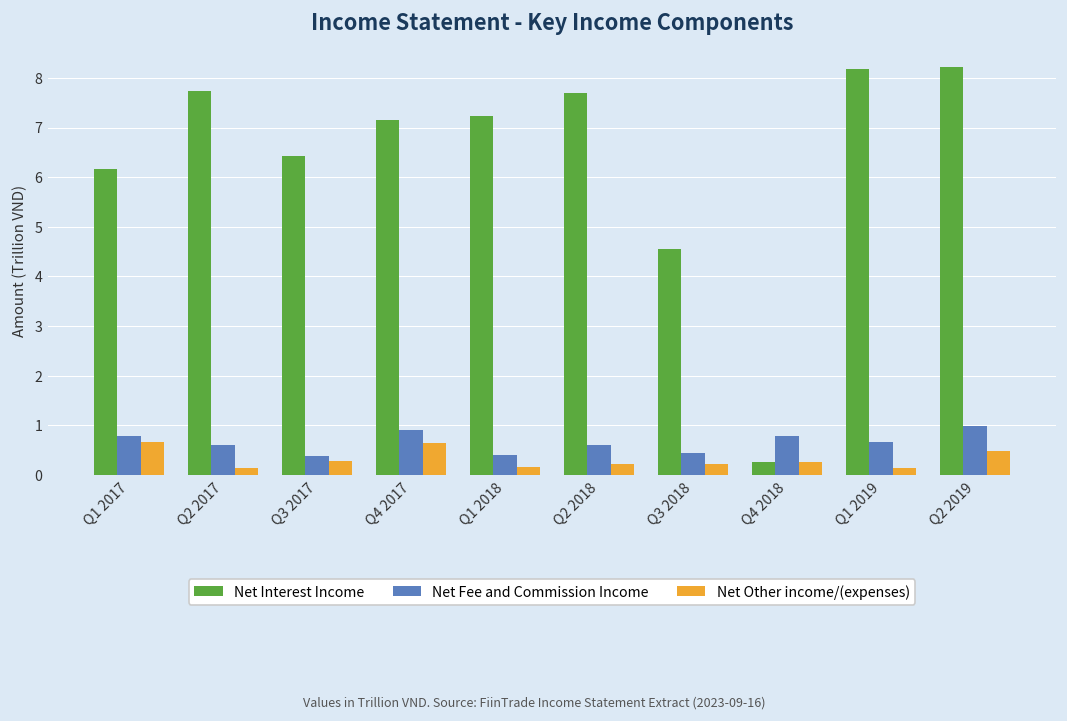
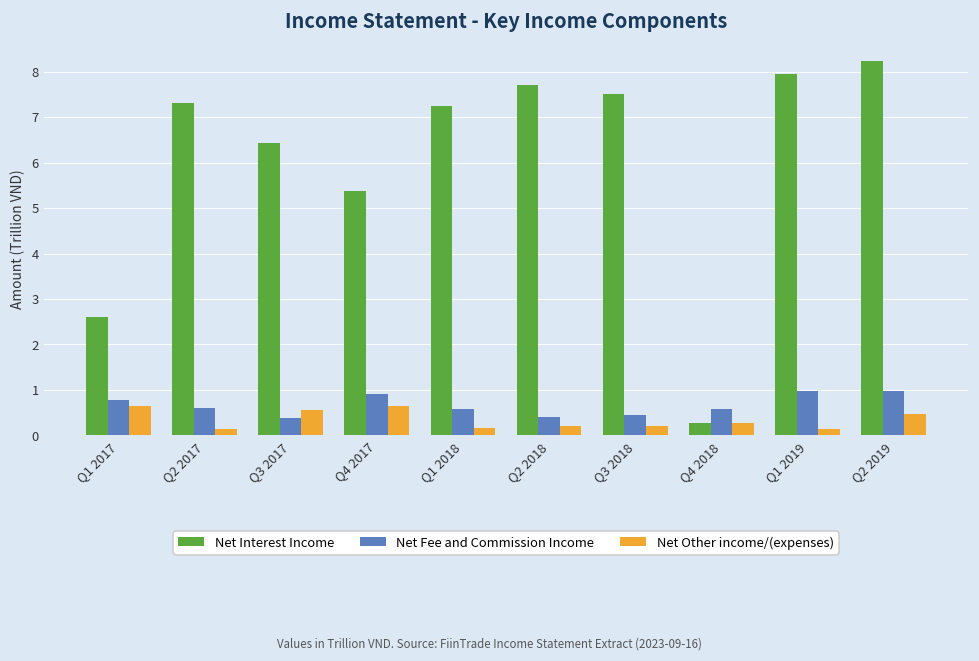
  {
    "Net Interest Income": {
-     "Q1 2017": 6.2,
-     "Q2 2017": 7.7,
+     "Q1 2017": 2.6,
+     "Q2 2017": 7.3,
      "Q3 2017": 6.4,
-     "Q4 2017": 7.2,
+     "Q4 2017": 5.4,
      "Q1 2018": 7.2,
      "Q2 2018": 7.7,
-     "Q3 2018": 4.5,
+     "Q3 2018": 7.5,
      "Q4 2018": 0.3,
-     "Q1 2019": 8.2,
+     "Q1 2019": 7.9,
      "Q2 2019": 8.2
    },
    "Net Fee and Commission Income": {
      "Q1 2017": 0.8,
      "Q2 2017": 0.6,
      "Q3 2017": 0.4,
      "Q4 2017": 0.9,
-     "Q1 2018": 0.4,
-     "Q2 2018": 0.6,
+     "Q1 2018": 0.6,
+     "Q2 2018": 0.4,
      "Q3 2018": 0.4,
-     "Q4 2018": 0.8,
-     "Q1 2019": 0.7,
+     "Q4 2018": 0.6,
+     "Q1 2019": 1.0,
      "Q2 2019": 1.0
    },
    "Net Other income/(expenses)": {
      "Q1 2017": 0.7,
      "Q2 2017": 0.1,
-     "Q3 2017": 0.3,
+     "Q3 2017": 0.6,
      "Q4 2017": 0.6,
      "Q1 2018": 0.2,
      "Q2 2018": 0.2,
      "Q3 2018": 0.2,
      "Q4 2018": 0.3,
      "Q1 2019": 0.1,
      "Q2 2019": 0.5
    }
  }
